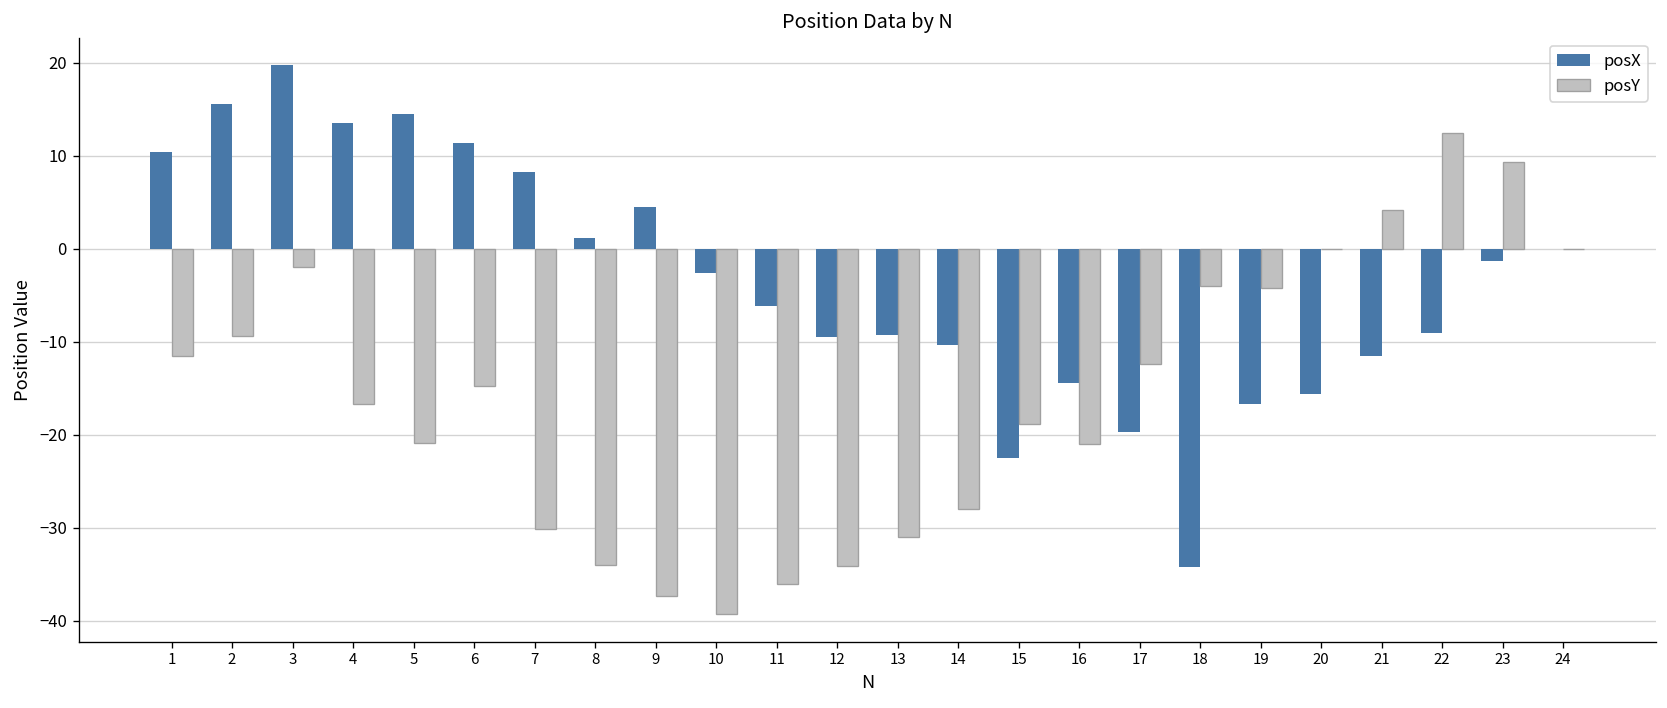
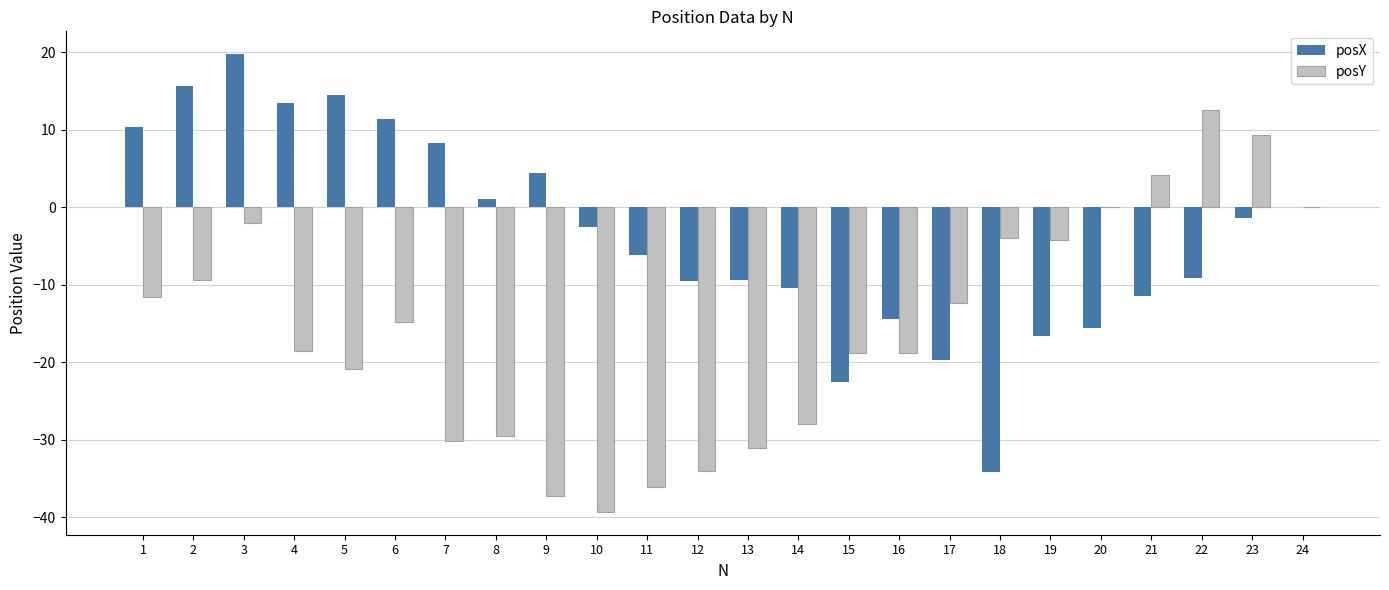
  {
    "posX": {
      "1": 10,
      "2": 16,
      "3": 20,
      "4": 14,
      "5": 15,
      "6": 11,
      "7": 8,
      "8": 1,
      "9": 4,
      "10": -3,
      "11": -6,
      "12": -9,
      "13": -9,
      "14": -10,
      "15": -22,
      "16": -14,
      "17": -20,
      "18": -34,
      "19": -17,
      "20": -16,
      "21": -11,
      "22": -9,
      "23": -1,
      "24": 0
    },
    "posY": {
      "1": -11,
      "2": -9,
      "3": -2,
-     "4": -17,
+     "4": -19,
      "5": -21,
      "6": -15,
      "7": -30,
-     "8": -34,
+     "8": -29,
      "9": -37,
      "10": -39,
      "11": -36,
      "12": -34,
      "13": -31,
      "14": -28,
      "15": -19,
-     "16": -21,
+     "16": -19,
      "17": -12,
      "18": -4,
      "19": -4,
      "20": 0,
      "21": 4,
      "22": 13,
      "23": 9,
      "24": 0
    }
  }
